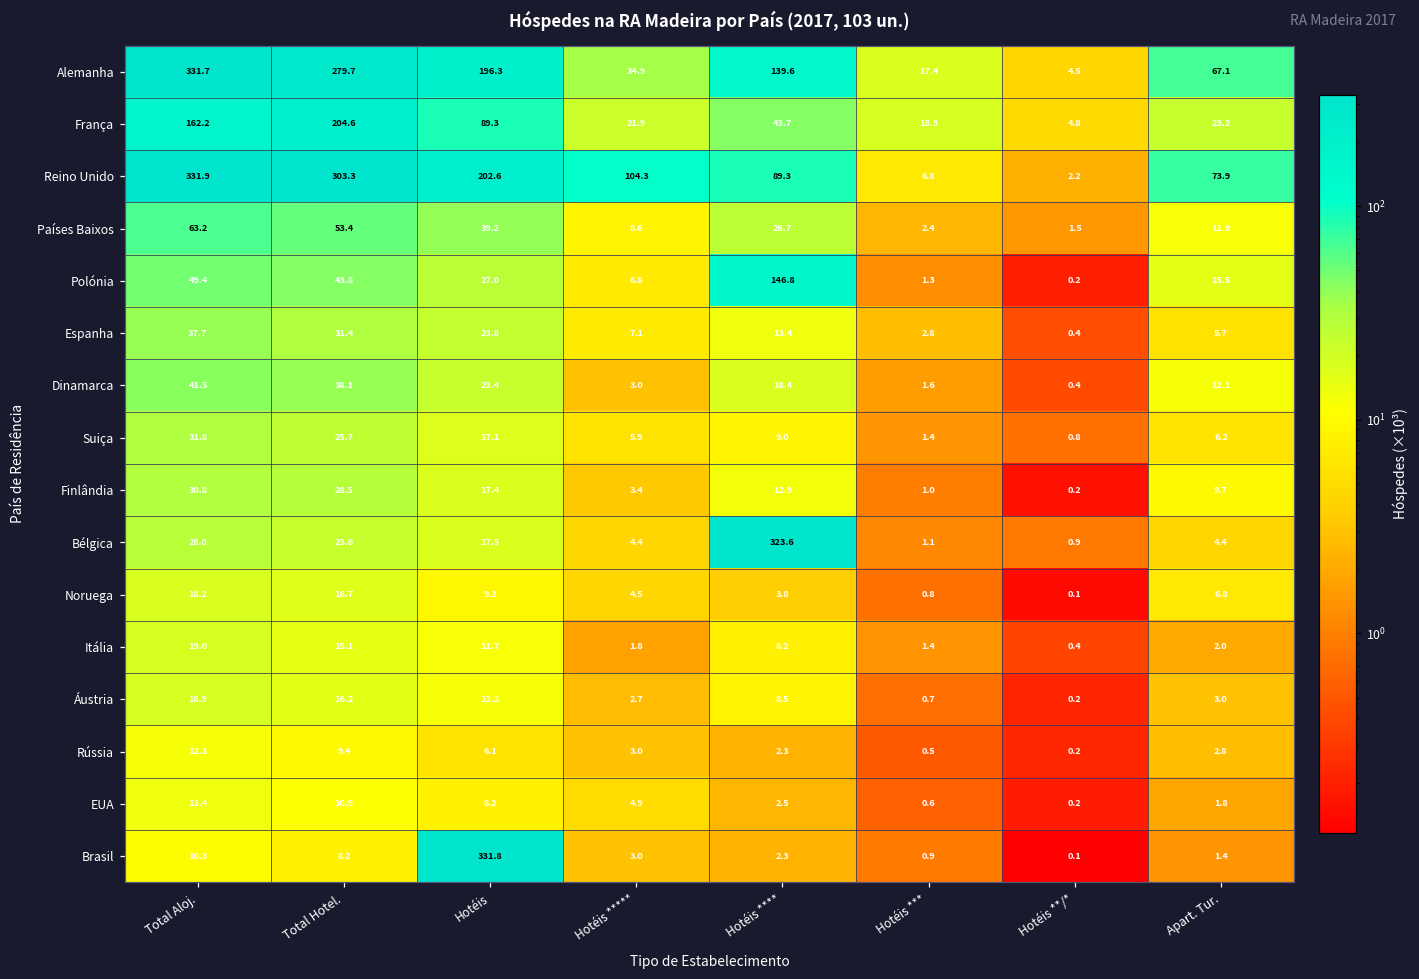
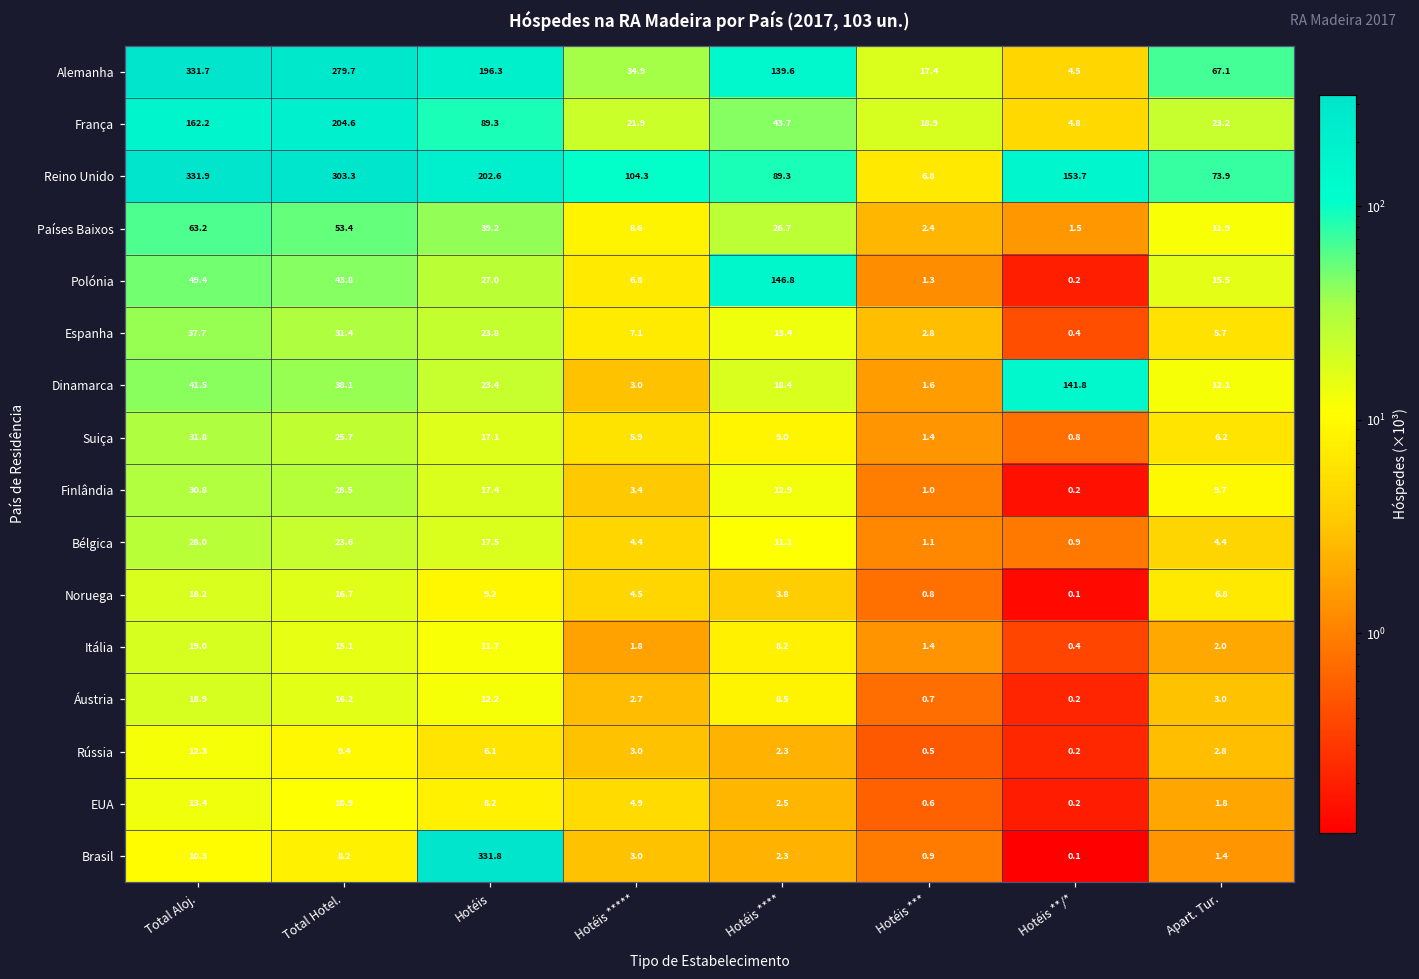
  {
    "Alemanha": {
      "Total Aloj.": 331.7,
      "Total Hotel.": 279.7,
      "Hotéis": 196.3,
      "Hotéis *****": 34.9,
      "Hotéis ****": 139.6,
      "Hotéis ***": 17.4,
      "Hotéis **/*": 4.5,
      "Apart. Tur.": 67.1
    },
    "França": {
      "Total Aloj.": 162.2,
      "Total Hotel.": 204.6,
      "Hotéis": 89.3,
      "Hotéis *****": 21.9,
      "Hotéis ****": 43.7,
      "Hotéis ***": 18.9,
      "Hotéis **/*": 4.8,
      "Apart. Tur.": 23.2
    },
    "Reino Unido": {
      "Total Aloj.": 331.9,
      "Total Hotel.": 303.3,
      "Hotéis": 202.6,
      "Hotéis *****": 104.3,
      "Hotéis ****": 89.3,
      "Hotéis ***": 6.8,
-     "Hotéis **/*": 2.2,
+     "Hotéis **/*": 153.7,
      "Apart. Tur.": 73.9
    },
    "Países Baixos": {
      "Total Aloj.": 63.2,
      "Total Hotel.": 53.4,
      "Hotéis": 39.2,
      "Hotéis *****": 8.6,
      "Hotéis ****": 26.7,
      "Hotéis ***": 2.4,
      "Hotéis **/*": 1.5,
      "Apart. Tur.": 11.9
    },
    "Polónia": {
      "Total Aloj.": 49.4,
      "Total Hotel.": 43.8,
      "Hotéis": 27.0,
      "Hotéis *****": 6.8,
      "Hotéis ****": 146.8,
      "Hotéis ***": 1.3,
      "Hotéis **/*": 0.2,
      "Apart. Tur.": 15.5
    },
    "Espanha": {
      "Total Aloj.": 37.7,
      "Total Hotel.": 31.4,
      "Hotéis": 23.8,
      "Hotéis *****": 7.1,
      "Hotéis ****": 13.4,
      "Hotéis ***": 2.8,
      "Hotéis **/*": 0.4,
      "Apart. Tur.": 5.7
    },
    "Dinamarca": {
      "Total Aloj.": 41.5,
      "Total Hotel.": 38.1,
      "Hotéis": 23.4,
      "Hotéis *****": 3.0,
      "Hotéis ****": 18.4,
      "Hotéis ***": 1.6,
-     "Hotéis **/*": 0.4,
+     "Hotéis **/*": 141.8,
      "Apart. Tur.": 12.1
    },
    "Suiça": {
      "Total Aloj.": 31.8,
      "Total Hotel.": 25.7,
      "Hotéis": 17.1,
      "Hotéis *****": 5.9,
      "Hotéis ****": 9.0,
      "Hotéis ***": 1.4,
      "Hotéis **/*": 0.8,
      "Apart. Tur.": 6.2
    },
    "Finlândia": {
      "Total Aloj.": 30.8,
      "Total Hotel.": 28.5,
      "Hotéis": 17.4,
      "Hotéis *****": 3.4,
      "Hotéis ****": 12.9,
      "Hotéis ***": 1.0,
      "Hotéis **/*": 0.2,
      "Apart. Tur.": 9.7
    },
    "Bélgica": {
      "Total Aloj.": 28.0,
      "Total Hotel.": 23.6,
      "Hotéis": 17.5,
      "Hotéis *****": 4.4,
-     "Hotéis ****": 323.6,
+     "Hotéis ****": 11.1,
      "Hotéis ***": 1.1,
      "Hotéis **/*": 0.9,
      "Apart. Tur.": 4.4
    },
    "Noruega": {
      "Total Aloj.": 18.2,
      "Total Hotel.": 16.7,
      "Hotéis": 9.2,
      "Hotéis *****": 4.5,
      "Hotéis ****": 3.8,
      "Hotéis ***": 0.8,
      "Hotéis **/*": 0.1,
      "Apart. Tur.": 6.8
    },
    "Itália": {
      "Total Aloj.": 19.0,
      "Total Hotel.": 15.1,
      "Hotéis": 11.7,
      "Hotéis *****": 1.8,
      "Hotéis ****": 8.2,
      "Hotéis ***": 1.4,
      "Hotéis **/*": 0.4,
      "Apart. Tur.": 2.0
    },
    "Áustria": {
      "Total Aloj.": 18.9,
      "Total Hotel.": 16.2,
      "Hotéis": 12.2,
      "Hotéis *****": 2.7,
      "Hotéis ****": 8.5,
      "Hotéis ***": 0.7,
      "Hotéis **/*": 0.2,
      "Apart. Tur.": 3.0
    },
    "Rússia": {
      "Total Aloj.": 12.3,
      "Total Hotel.": 9.4,
      "Hotéis": 6.1,
      "Hotéis *****": 3.0,
      "Hotéis ****": 2.3,
      "Hotéis ***": 0.5,
      "Hotéis **/*": 0.2,
      "Apart. Tur.": 2.8
    },
    "EUA": {
      "Total Aloj.": 13.4,
      "Total Hotel.": 10.9,
      "Hotéis": 8.2,
      "Hotéis *****": 4.9,
      "Hotéis ****": 2.5,
      "Hotéis ***": 0.6,
      "Hotéis **/*": 0.2,
      "Apart. Tur.": 1.8
    },
    "Brasil": {
      "Total Aloj.": 10.3,
      "Total Hotel.": 8.2,
      "Hotéis": 331.8,
      "Hotéis *****": 3.0,
      "Hotéis ****": 2.3,
      "Hotéis ***": 0.9,
      "Hotéis **/*": 0.1,
      "Apart. Tur.": 1.4
    }
  }
